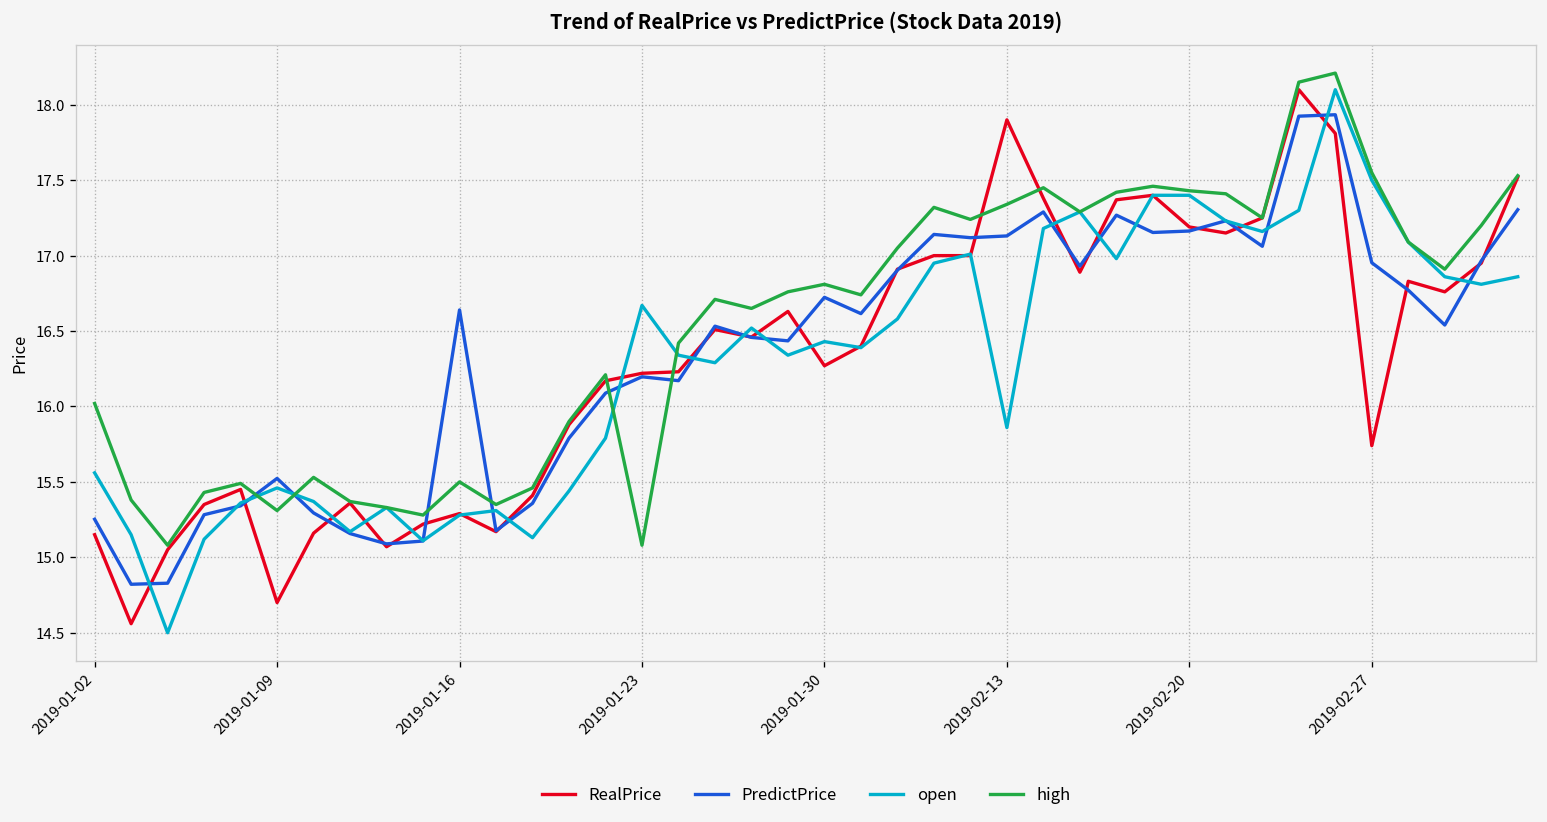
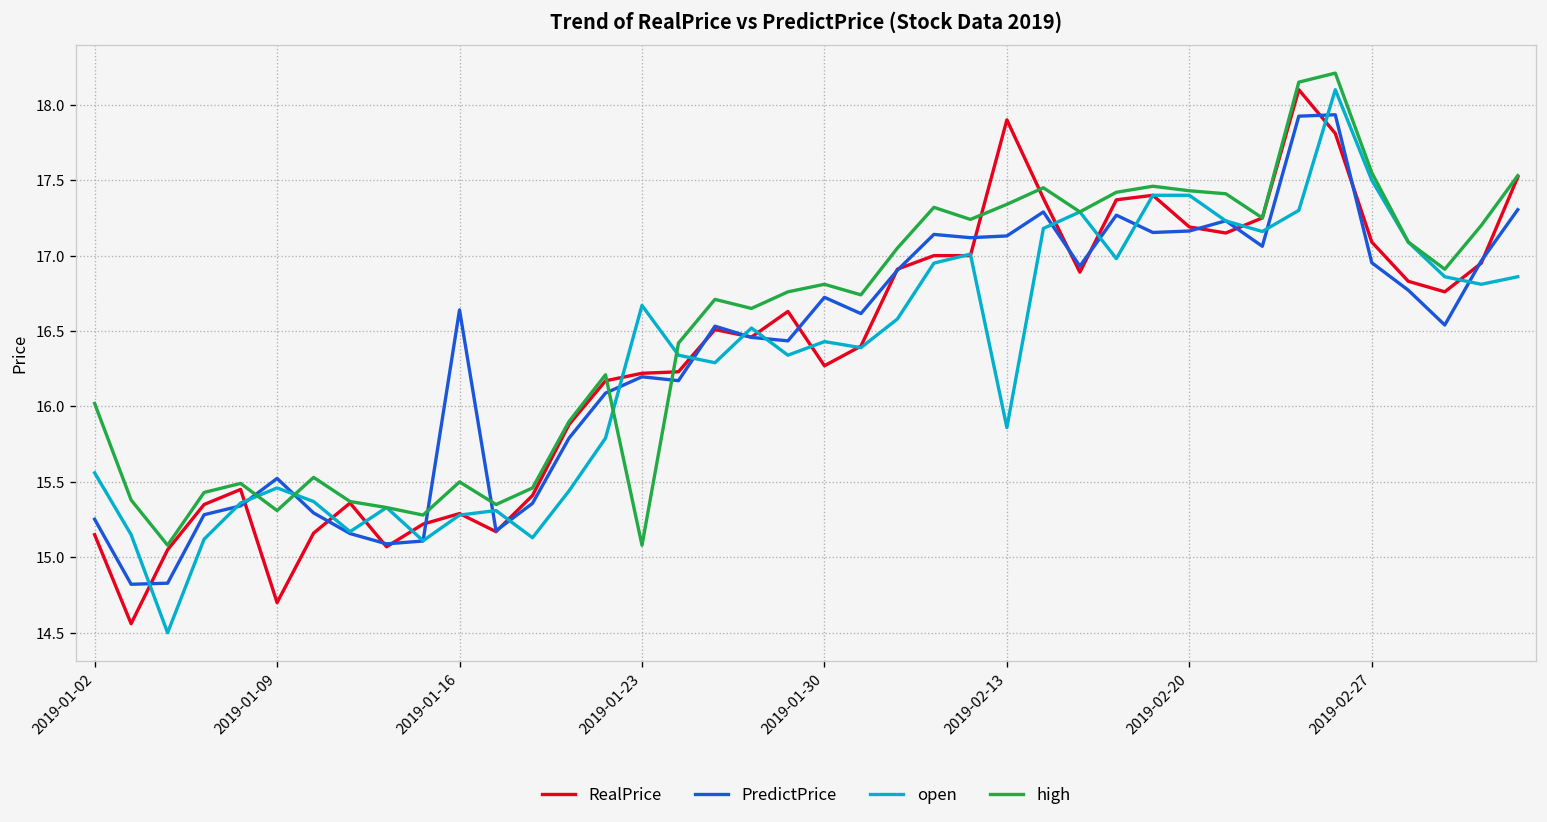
  {
    "RealPrice": {
      "2019-01-02": 15.15,
      "2019-01-09": 14.70,
      "2019-01-23": 16.22,
      "2019-01-30": 16.27,
      "2019-02-13": 17.90,
      "2019-02-20": 17.19,
-     "2019-02-27": 15.74
+     "2019-02-27": 17.09
    },
    "PredictPrice": {
      "2019-01-02": 15.25,
      "2019-01-09": 15.52,
      "2019-01-16": 16.64,
      "2019-01-23": 16.20,
      "2019-01-30": 16.72,
      "2019-02-13": 17.13,
      "2019-02-20": 17.16,
      "2019-02-27": 16.95
    },
    "open": {
      "2019-01-02": 15.56,
      "2019-01-09": 15.46,
      "2019-01-23": 16.67,
      "2019-01-30": 16.43,
      "2019-02-13": 15.86,
      "2019-02-20": 17.40,
      "2019-02-27": 17.50
    },
    "high": {
      "2019-01-02": 16.02,
      "2019-01-09": 15.31,
      "2019-01-16": 15.50,
      "2019-01-23": 15.08,
      "2019-01-30": 16.81,
      "2019-02-13": 17.34,
      "2019-02-20": 17.43,
      "2019-02-27": 17.55
    }
  }
